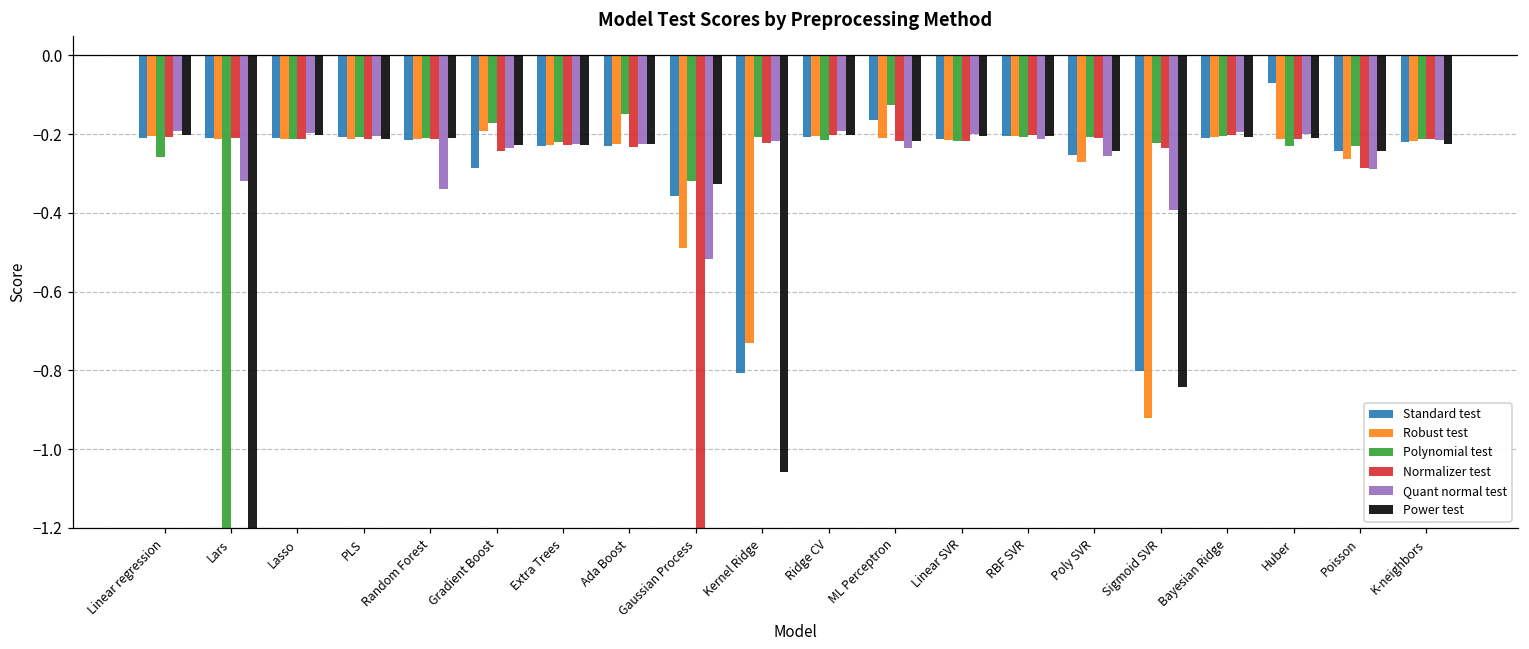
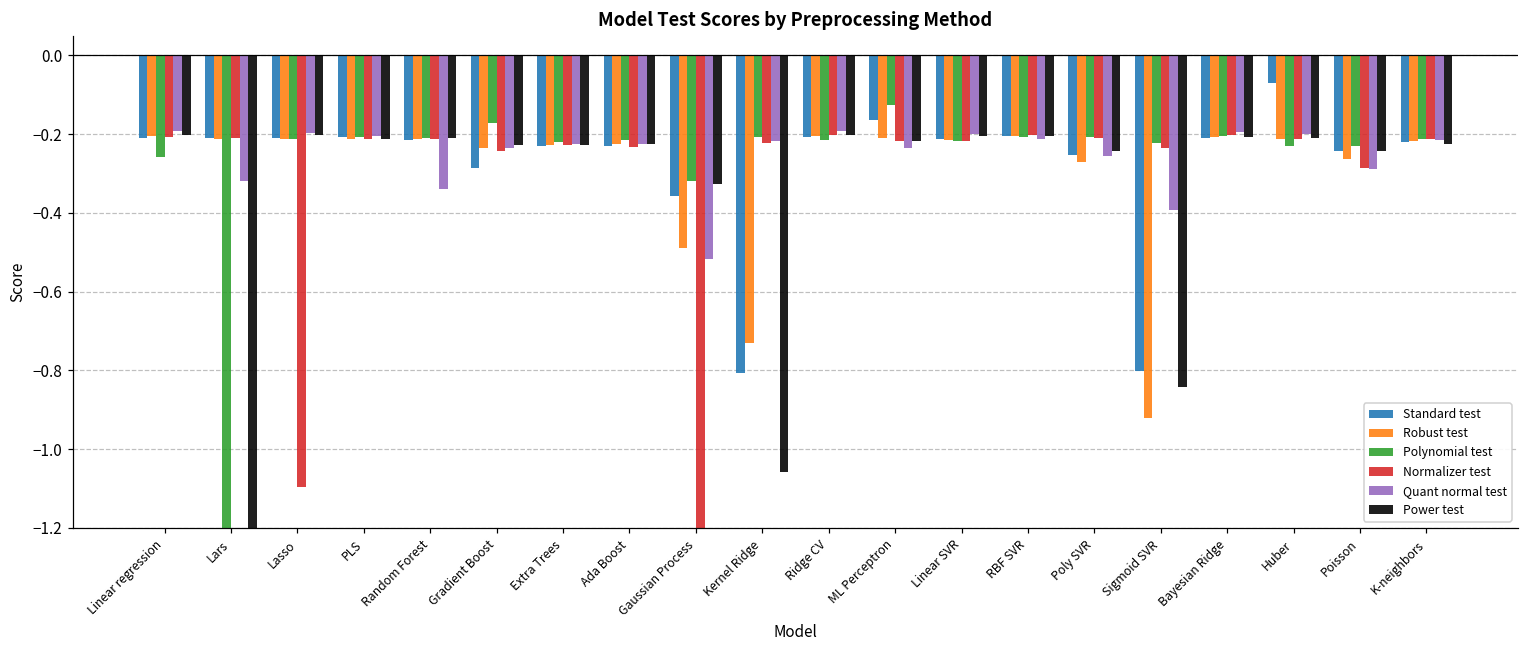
  {
    "Standard test": {
      "Linear regression": -0.21,
      "Lars": -0.21,
      "Lasso": -0.21,
      "PLS": -0.21,
      "Random Forest": -0.21,
      "Gradient Boost": -0.29,
      "Extra Trees": -0.23,
      "Ada Boost": -0.23,
      "Gaussian Process": -0.36,
      "Kernel Ridge": -0.81,
      "Ridge CV": -0.21,
      "ML Perceptron": -0.17,
      "Linear SVR": -0.21,
      "RBF SVR": -0.20,
      "Poly SVR": -0.25,
      "Sigmoid SVR": -0.80,
      "Bayesian Ridge": -0.21,
      "Huber": -0.07,
      "Poisson": -0.24,
      "K-neighbors": -0.22
    },
    "Robust test": {
      "Linear regression": -0.21,
      "Lars": -0.21,
      "Lasso": -0.21,
      "PLS": -0.21,
      "Random Forest": -0.21,
-     "Gradient Boost": -0.19,
+     "Gradient Boost": -0.23,
      "Extra Trees": -0.23,
      "Ada Boost": -0.23,
      "Gaussian Process": -0.49,
      "Kernel Ridge": -0.73,
      "Ridge CV": -0.20,
      "ML Perceptron": -0.21,
      "Linear SVR": -0.22,
      "RBF SVR": -0.21,
      "Poly SVR": -0.27,
      "Sigmoid SVR": -0.92,
      "Bayesian Ridge": -0.21,
      "Huber": -0.21,
      "Poisson": -0.26,
      "K-neighbors": -0.22
    },
    "Polynomial test": {
      "Linear regression": -0.26,
      "Lars": -1.20,
      "Lasso": -0.21,
      "PLS": -0.21,
      "Random Forest": -0.21,
      "Gradient Boost": -0.17,
      "Extra Trees": -0.22,
-     "Ada Boost": -0.15,
+     "Ada Boost": -0.22,
      "Gaussian Process": -0.32,
      "Kernel Ridge": -0.21,
      "Ridge CV": -0.22,
      "ML Perceptron": -0.13,
      "Linear SVR": -0.22,
      "RBF SVR": -0.21,
      "Poly SVR": -0.21,
      "Sigmoid SVR": -0.22,
      "Bayesian Ridge": -0.20,
      "Huber": -0.23,
      "Poisson": -0.23,
      "K-neighbors": -0.21
    },
    "Normalizer test": {
      "Linear regression": -0.21,
      "Lars": -0.21,
-     "Lasso": -0.21,
+     "Lasso": -1.10,
      "PLS": -0.21,
      "Random Forest": -0.21,
      "Gradient Boost": -0.24,
      "Extra Trees": -0.23,
      "Ada Boost": -0.23,
      "Gaussian Process": -1.20,
      "Kernel Ridge": -0.22,
      "Ridge CV": -0.20,
      "ML Perceptron": -0.22,
      "Linear SVR": -0.22,
      "RBF SVR": -0.20,
      "Poly SVR": -0.21,
      "Sigmoid SVR": -0.24,
      "Bayesian Ridge": -0.20,
      "Huber": -0.21,
      "Poisson": -0.29,
      "K-neighbors": -0.21
    },
    "Quant normal test": {
      "Linear regression": -0.19,
      "Lars": -0.32,
      "Lasso": -0.20,
      "PLS": -0.20,
      "Random Forest": -0.34,
      "Gradient Boost": -0.24,
      "Extra Trees": -0.23,
      "Ada Boost": -0.23,
      "Gaussian Process": -0.52,
      "Kernel Ridge": -0.22,
      "Ridge CV": -0.19,
      "ML Perceptron": -0.24,
      "Linear SVR": -0.20,
      "RBF SVR": -0.21,
      "Poly SVR": -0.26,
      "Sigmoid SVR": -0.39,
      "Bayesian Ridge": -0.20,
      "Huber": -0.20,
      "Poisson": -0.29,
      "K-neighbors": -0.21
    },
    "Power test": {
      "Linear regression": -0.20,
      "Lars": -1.20,
      "Lasso": -0.20,
      "PLS": -0.21,
      "Random Forest": -0.21,
      "Gradient Boost": -0.23,
      "Extra Trees": -0.23,
      "Ada Boost": -0.22,
      "Gaussian Process": -0.33,
      "Kernel Ridge": -1.06,
      "Ridge CV": -0.20,
      "ML Perceptron": -0.22,
      "Linear SVR": -0.20,
      "RBF SVR": -0.21,
      "Poly SVR": -0.24,
      "Sigmoid SVR": -0.84,
      "Bayesian Ridge": -0.21,
      "Huber": -0.21,
      "Poisson": -0.24,
      "K-neighbors": -0.22
    }
  }
